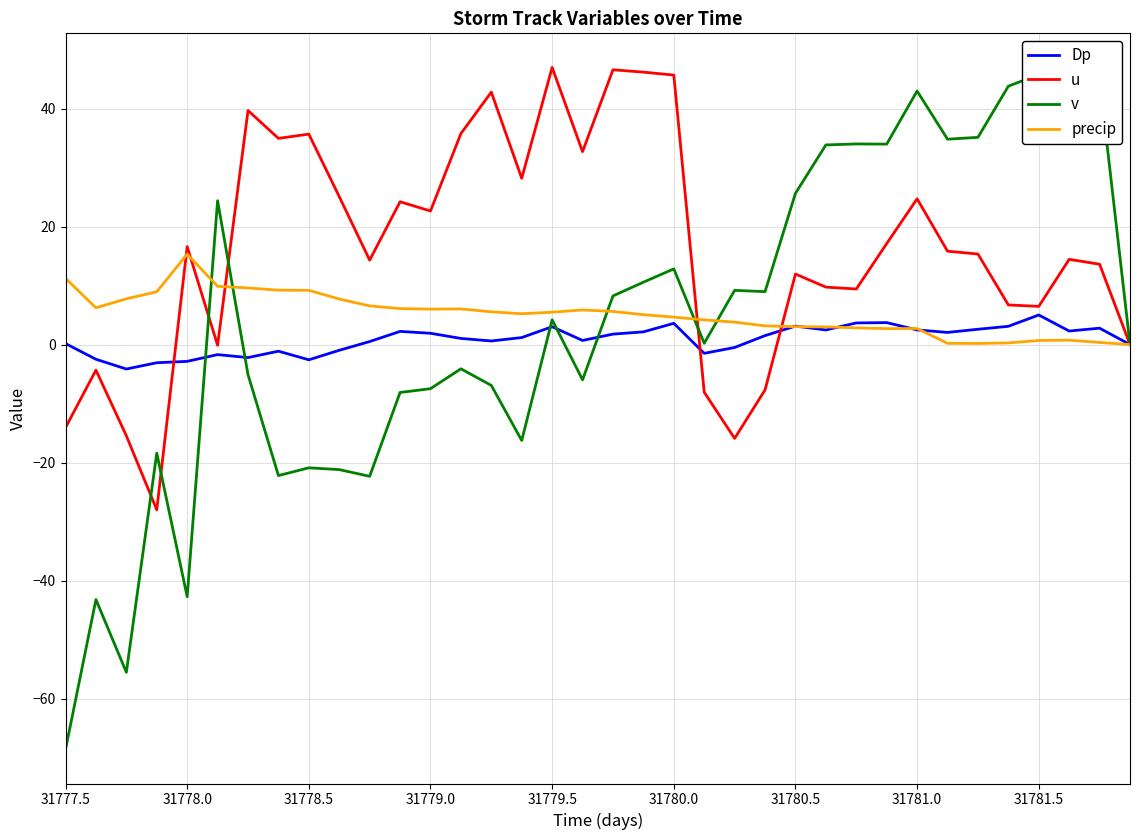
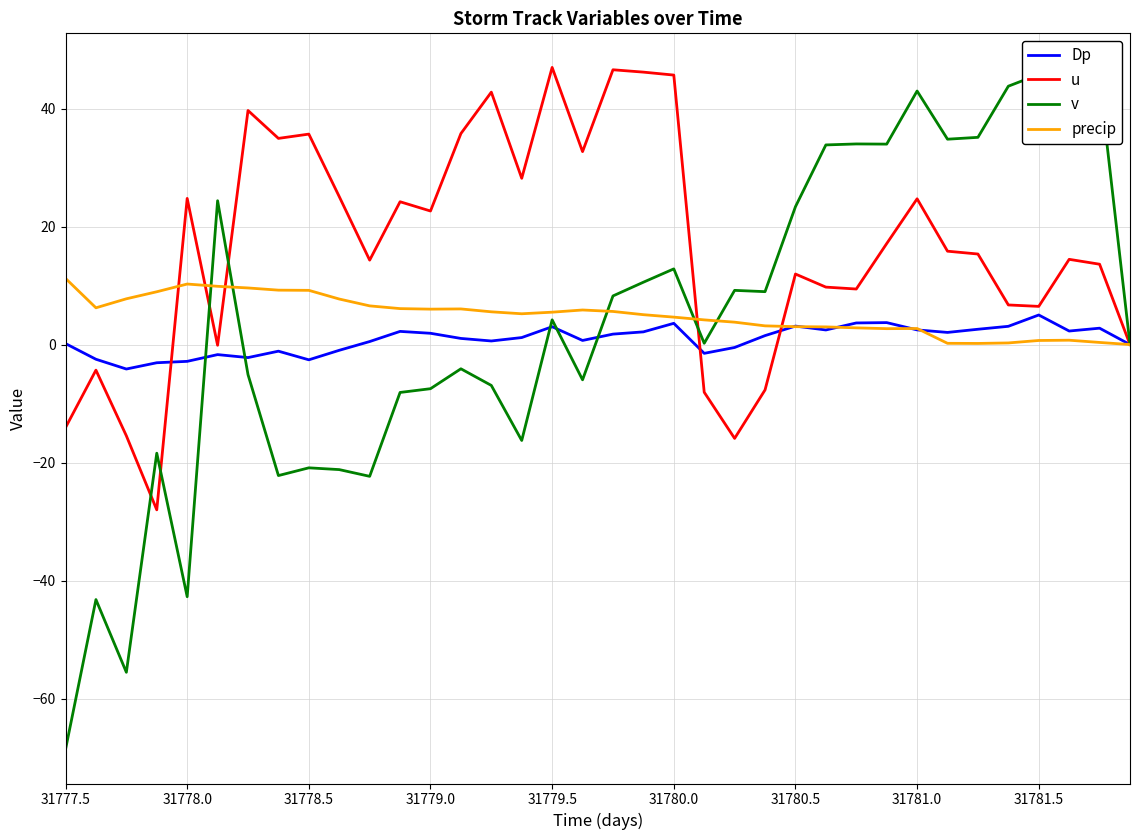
  {
    "Dp": {
      "31777.5": 0,
      "31778.0": -3,
      "31778.5": -3,
      "31779.0": 2,
      "31779.5": 3,
      "31780.0": 4,
      "31781.5": 5
    },
    "u": {
      "31777.5": -14,
-     "31778.0": 17,
+     "31778.0": 25,
      "31778.5": 36,
      "31779.0": 23,
      "31779.5": 47,
      "31780.0": 46,
      "31780.5": 12,
      "31781.0": 25,
      "31781.5": 6
    },
    "v": {
      "31777.5": -69,
      "31778.0": -43,
      "31778.5": -21,
      "31779.0": -7,
      "31779.5": 4,
      "31780.0": 13,
-     "31780.5": 26,
+     "31780.5": 23,
      "31781.0": 43
    },
    "precip": {
      "31777.5": 11,
-     "31778.0": 15,
+     "31778.0": 10,
      "31778.5": 9,
      "31779.0": 6,
      "31779.5": 5,
      "31780.0": 5,
      "31781.5": 1
    }
  }
